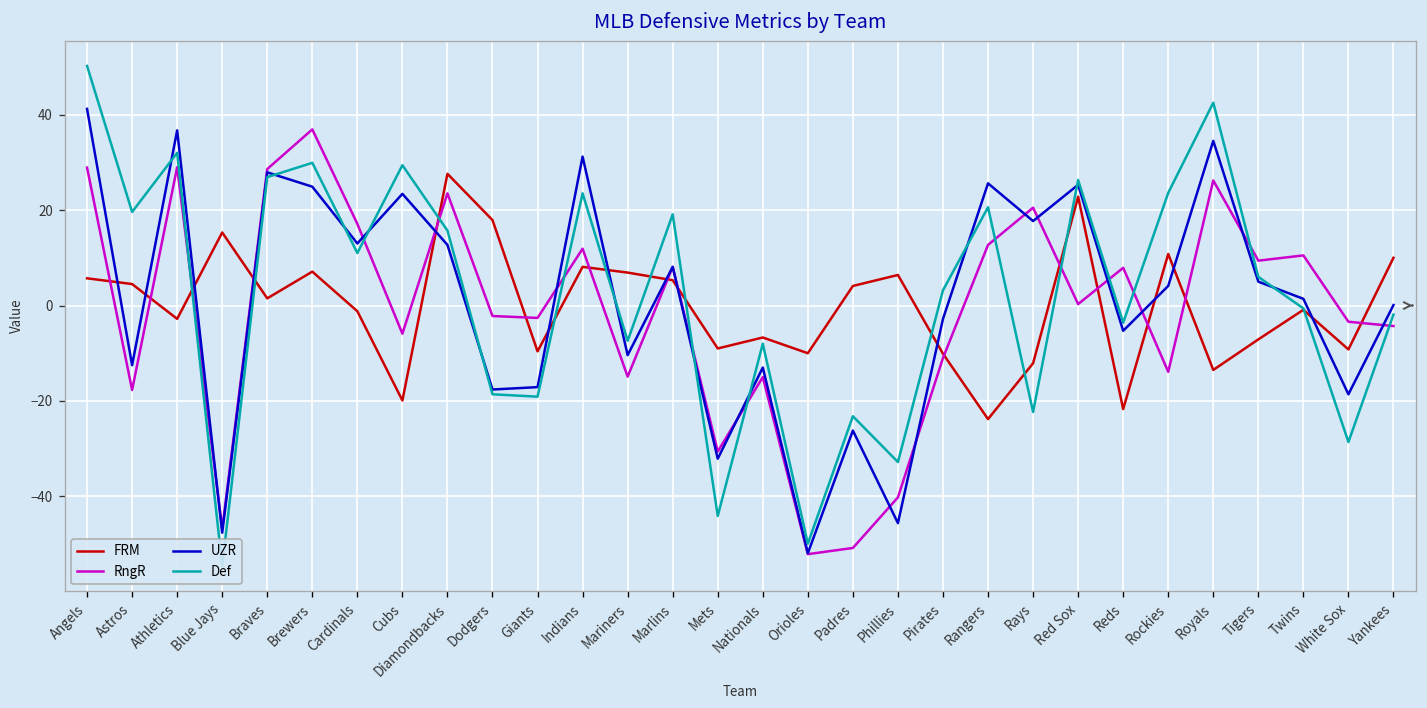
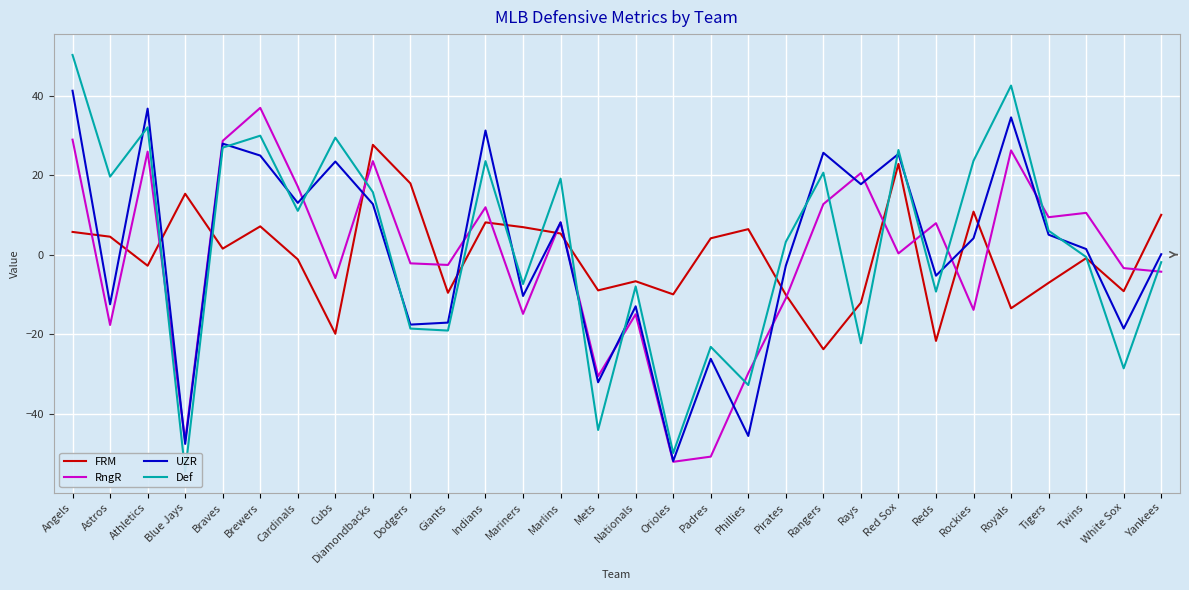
  {
    "FRM": {
      "Angels": 6,
      "Astros": 5,
      "Athletics": -3,
      "Blue Jays": 15,
      "Braves": 2,
      "Brewers": 7,
      "Cardinals": -1,
      "Cubs": -20,
      "Diamondbacks": 28,
      "Dodgers": 18,
      "Giants": -10,
      "Indians": 8,
      "Mariners": 7,
      "Marlins": 5,
      "Mets": -9,
      "Nationals": -7,
      "Orioles": -10,
      "Padres": 4,
      "Phillies": 6,
      "Pirates": -10,
      "Rangers": -24,
      "Rays": -12,
      "Red Sox": 23,
      "Reds": -22,
      "Rockies": 11,
      "Royals": -14,
      "Tigers": -7,
      "White Sox": -9,
      "Yankees": 10
    },
    "RngR": {
      "Angels": 29,
      "Astros": -18,
-     "Athletics": 29,
+     "Athletics": 26,
      "Blue Jays": -47,
      "Braves": 29,
      "Brewers": 37,
      "Cardinals": 17,
      "Cubs": -6,
      "Diamondbacks": 24,
      "Dodgers": -2,
      "Giants": -3,
      "Indians": 12,
      "Mariners": -15,
      "Mets": -31,
      "Nationals": -15,
      "Padres": -51,
-     "Phillies": -40,
+     "Phillies": -30,
      "Pirates": -11,
      "Rangers": 13,
      "Rays": 21,
      "Red Sox": 0,
      "Reds": 8,
      "Rockies": -14,
      "Royals": 26,
      "Tigers": 9,
      "Twins": 11,
      "White Sox": -3,
      "Yankees": -4
    },
    "UZR": {
      "Angels": 41,
      "Astros": -13,
      "Athletics": 37,
      "Blue Jays": -48,
      "Braves": 28,
      "Brewers": 25,
      "Cardinals": 13,
      "Cubs": 23,
      "Diamondbacks": 13,
      "Dodgers": -18,
      "Giants": -17,
      "Indians": 31,
      "Mariners": -10,
      "Mets": -32,
      "Nationals": -13,
      "Padres": -26,
      "Phillies": -46,
      "Pirates": -3,
      "Rangers": 26,
      "Rays": 18,
      "Red Sox": 25,
      "Reds": -5,
      "Rockies": 4,
      "Royals": 35,
      "Tigers": 5,
      "Twins": 1,
      "White Sox": -19,
      "Yankees": 0
    },
    "Def": {
      "Angels": 50,
      "Astros": 20,
      "Athletics": 32,
      "Braves": 27,
      "Brewers": 30,
      "Cardinals": 11,
      "Cubs": 29,
      "Diamondbacks": 16,
      "Dodgers": -19,
      "Giants": -19,
      "Indians": 24,
      "Mariners": -7,
      "Marlins": 19,
      "Mets": -44,
      "Nationals": -8,
      "Orioles": -50,
      "Padres": -23,
      "Phillies": -33,
      "Pirates": 3,
      "Rangers": 21,
      "Rays": -22,
      "Red Sox": 26,
-     "Reds": -4,
+     "Reds": -9,
      "Rockies": 24,
      "Royals": 43,
      "Tigers": 6,
      "White Sox": -29,
      "Yankees": -2
    }
  }
